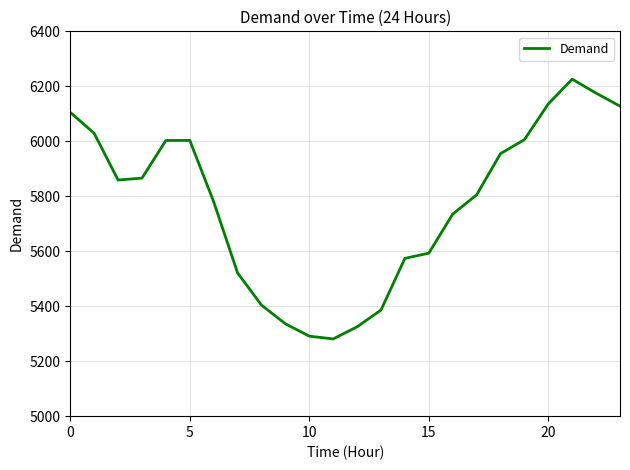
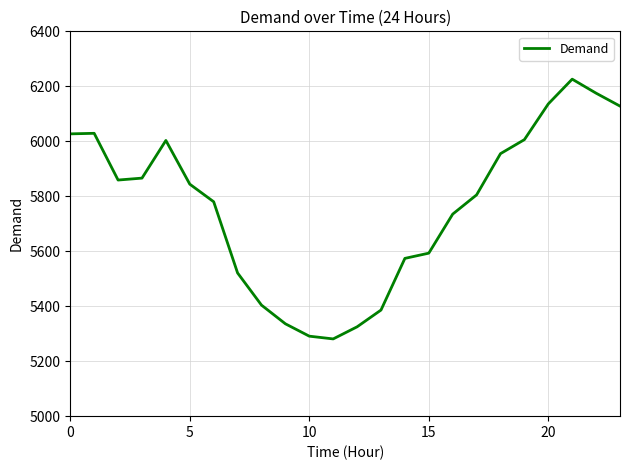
  {
-   "0": 6110,
-   "5": 6000,
+   "0": 6030,
+   "5": 5840,
    "10": 5290,
    "15": 5590,
    "20": 6140
  }
